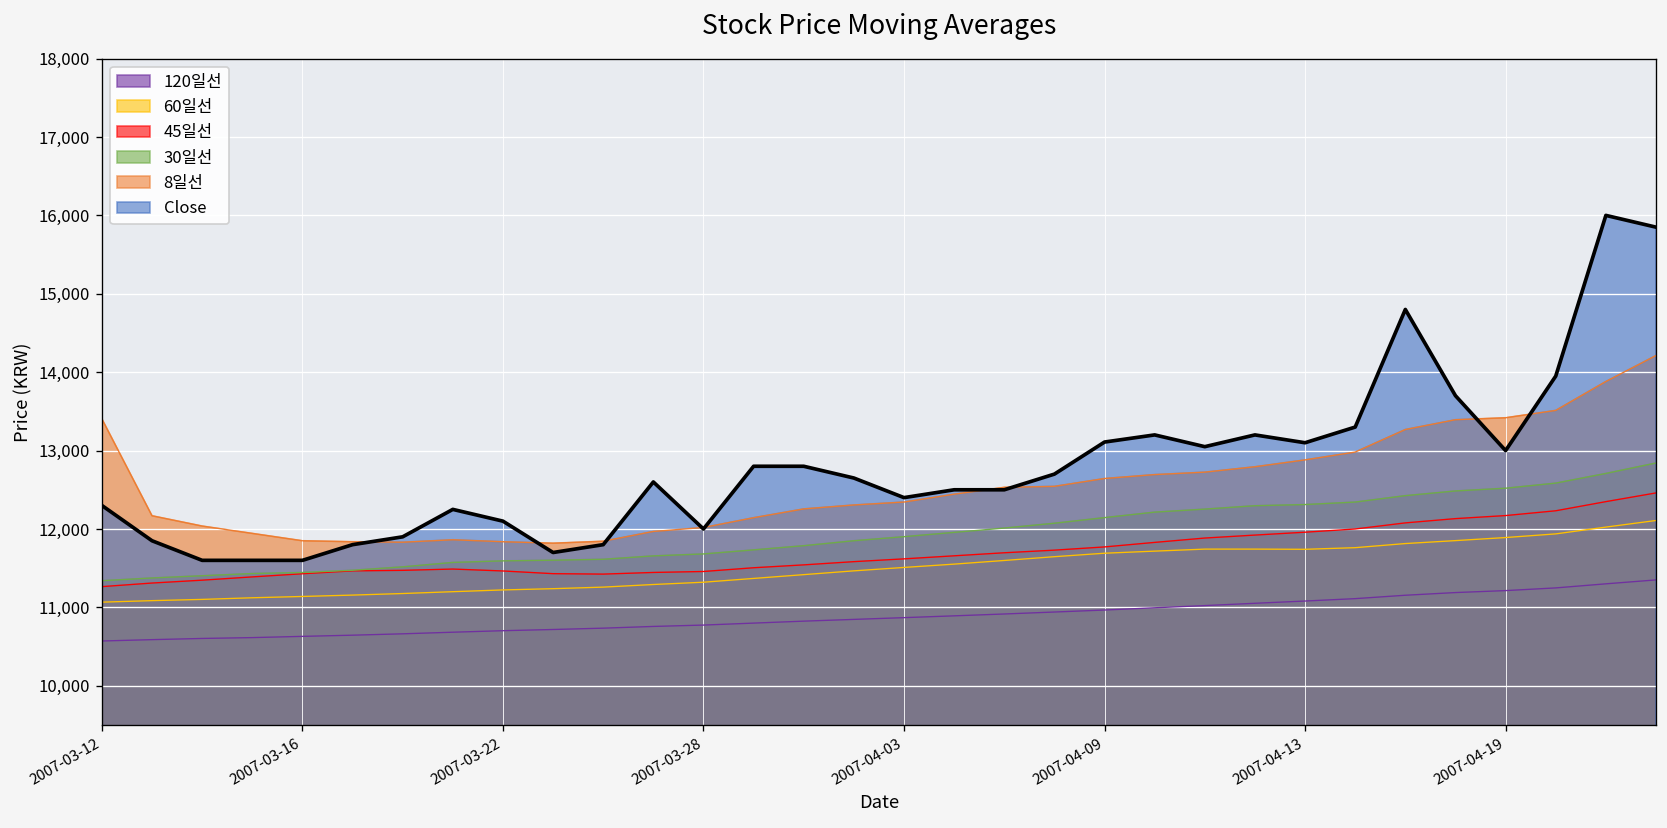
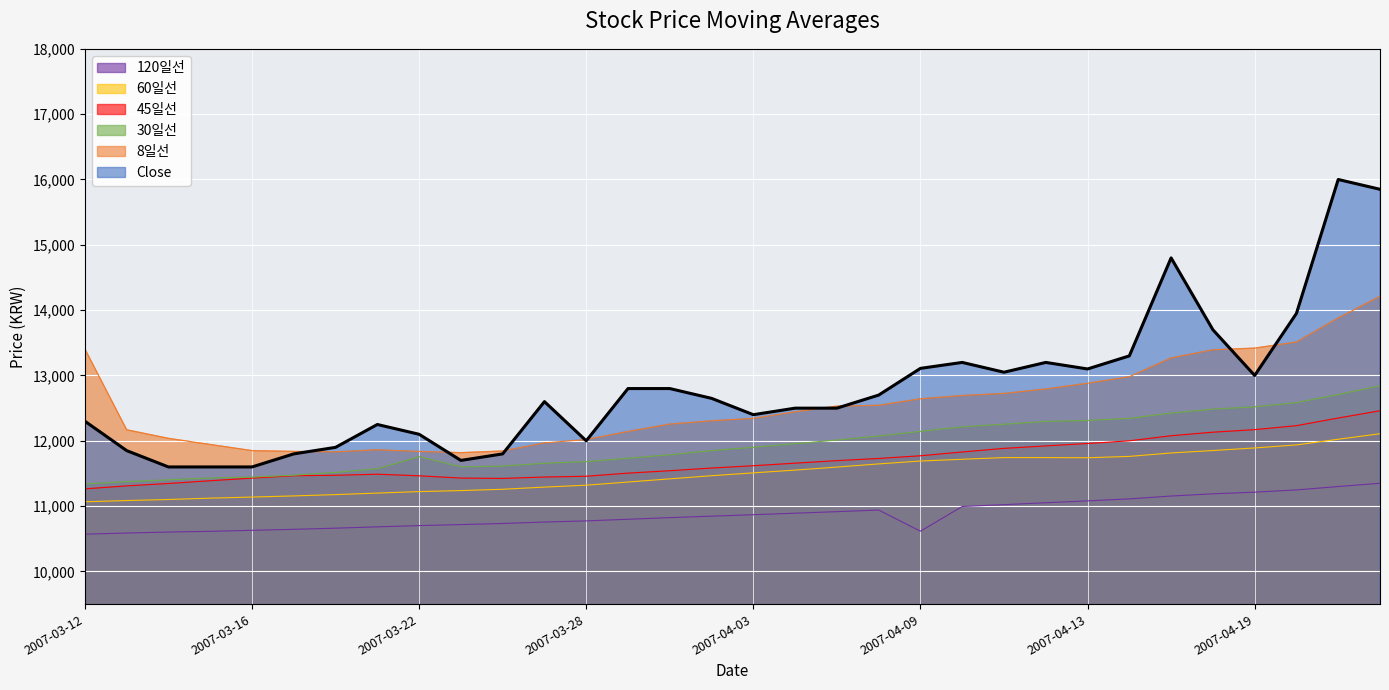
  {
    "120일선": {
      "2007-03-12": "10,600",
      "2007-03-16": "10,600",
      "2007-03-22": "10,700",
      "2007-03-28": "10,800",
      "2007-04-03": "10,900",
-     "2007-04-09": "11,000",
+     "2007-04-09": "10,600",
      "2007-04-13": "11,100",
      "2007-04-19": "11,200"
    },
    "60일선": {
      "2007-03-12": "11,100",
      "2007-03-16": "11,100",
      "2007-03-22": "11,200",
      "2007-03-28": "11,300",
      "2007-04-03": "11,500",
      "2007-04-09": "11,700",
      "2007-04-13": "11,700",
      "2007-04-19": "11,900"
    },
    "45일선": {
      "2007-03-12": "11,300",
      "2007-03-22": "11,500",
      "2007-03-28": "11,500",
      "2007-04-03": "11,600",
      "2007-04-09": "11,800",
      "2007-04-13": "12,000",
      "2007-04-19": "12,200"
    },
    "30일선": {
      "2007-03-12": "11,300",
-     "2007-03-22": "11,600",
+     "2007-03-22": "11,800",
      "2007-03-28": "11,700",
      "2007-04-03": "11,900",
      "2007-04-09": "12,100",
      "2007-04-13": "12,300",
      "2007-04-19": "12,500"
    },
    "8일선": {
      "2007-03-12": "13,400",
      "2007-03-16": "11,900",
      "2007-03-22": "11,800",
      "2007-04-03": "12,300",
      "2007-04-09": "12,600",
      "2007-04-13": "12,900",
      "2007-04-19": "13,400"
    },
    "Close": {
      "2007-03-12": "12,300",
      "2007-03-16": "11,600",
      "2007-03-22": "12,100",
      "2007-04-03": "12,400",
      "2007-04-09": "13,100",
      "2007-04-13": "13,100",
      "2007-04-19": "13,000"
    }
  }
